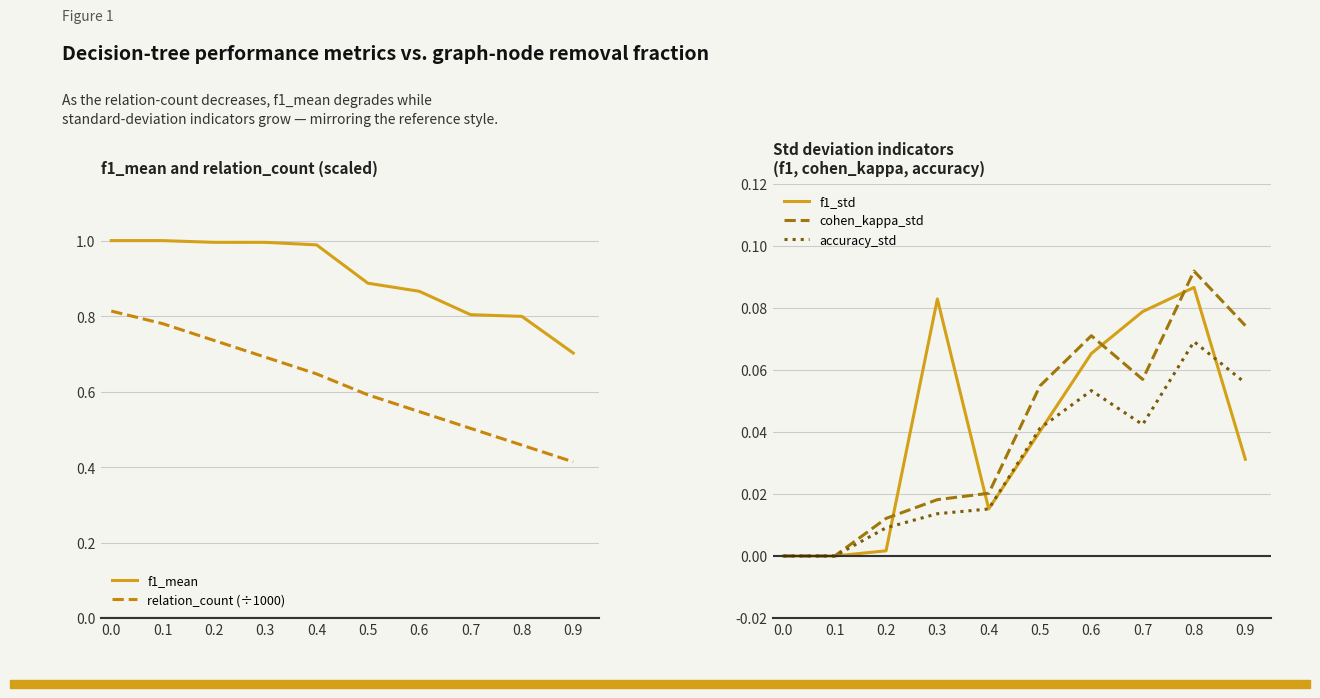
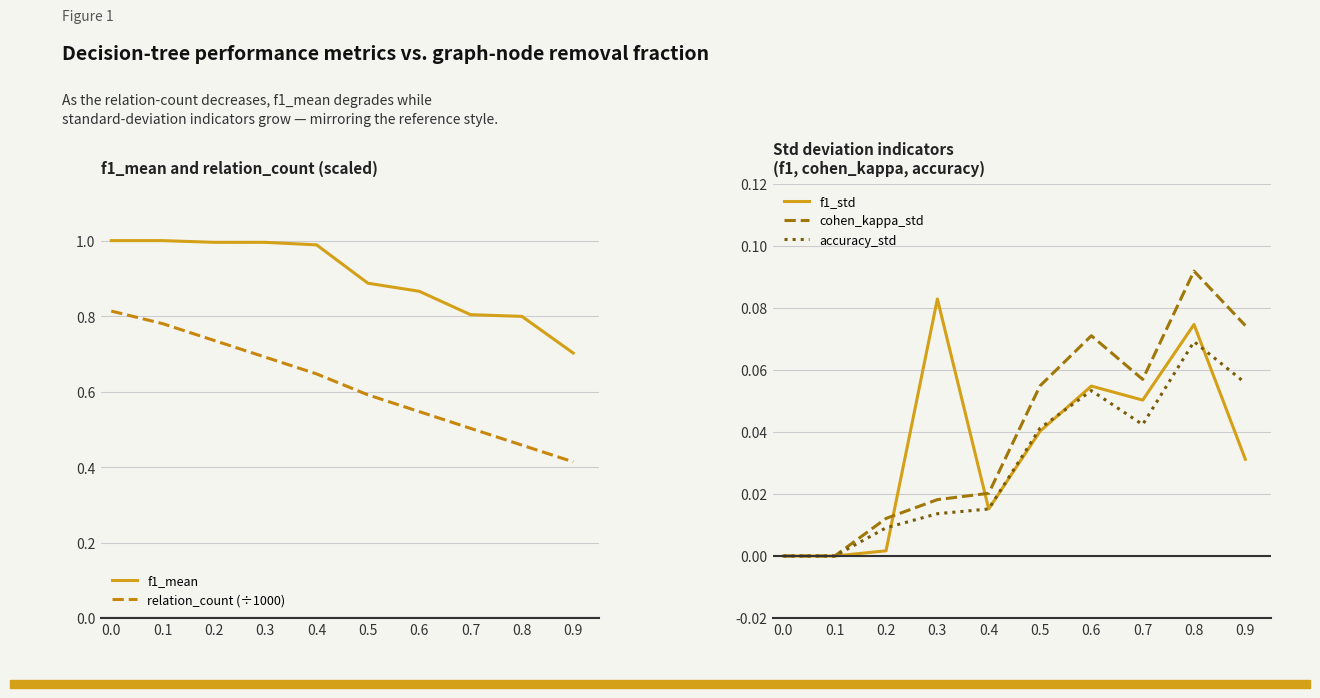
  {
    "Std deviation indicators (f1, cohen_kappa, accuracy)": {
      "f1_std": {
        "0.2": 0.002,
        "0.3": 0.083,
        "0.5": 0.040,
-       "0.6": 0.065,
-       "0.7": 0.079,
-       "0.8": 0.087,
+       "0.6": 0.055,
+       "0.7": 0.050,
+       "0.8": 0.075,
        "0.9": 0.031
      }
    }
  }
